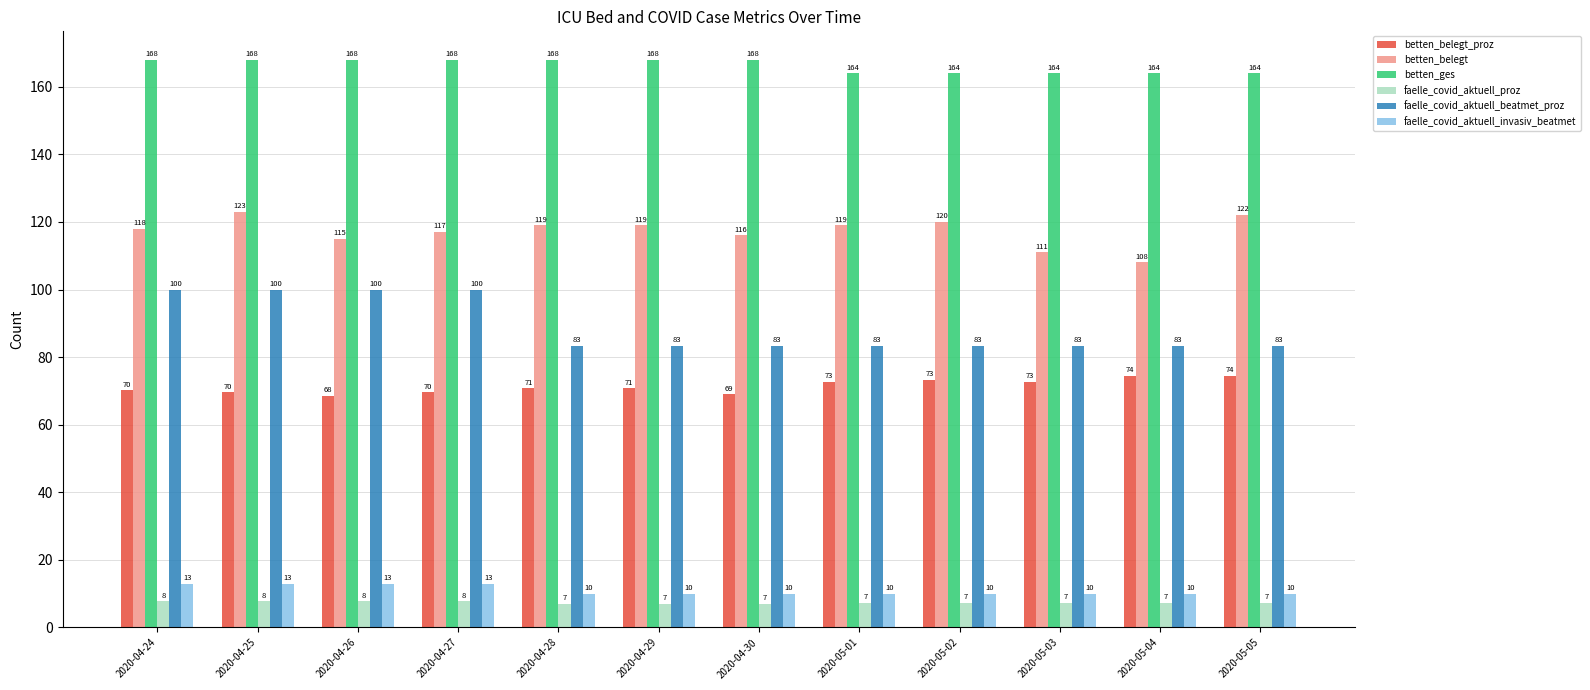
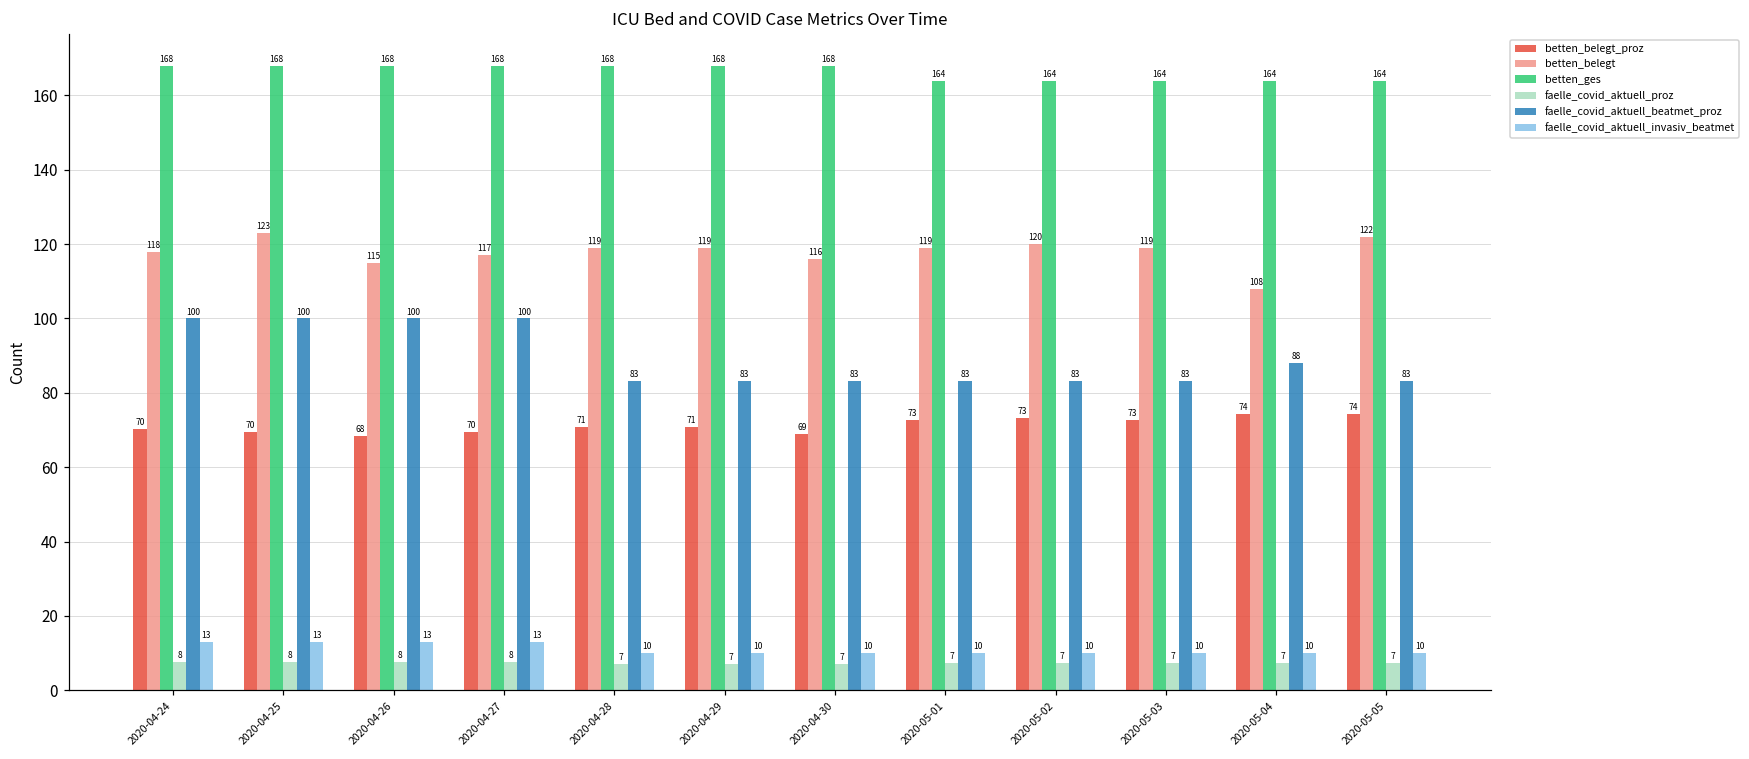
  {
    "betten_belegt_proz": {
      "2020-04-24": 70,
      "2020-04-25": 70,
      "2020-04-26": 68,
      "2020-04-27": 70,
      "2020-04-28": 71,
      "2020-04-29": 71,
      "2020-04-30": 69,
      "2020-05-01": 73,
      "2020-05-02": 73,
      "2020-05-03": 73,
      "2020-05-04": 74,
      "2020-05-05": 74
    },
    "betten_belegt": {
      "2020-04-24": 118,
      "2020-04-25": 123,
      "2020-04-26": 115,
      "2020-04-27": 117,
      "2020-04-28": 119,
      "2020-04-29": 119,
      "2020-04-30": 116,
      "2020-05-01": 119,
      "2020-05-02": 120,
-     "2020-05-03": 111,
+     "2020-05-03": 119,
      "2020-05-04": 108,
      "2020-05-05": 122
    },
    "betten_ges": {
      "2020-04-24": 168,
      "2020-04-25": 168,
      "2020-04-26": 168,
      "2020-04-27": 168,
      "2020-04-28": 168,
      "2020-04-29": 168,
      "2020-04-30": 168,
      "2020-05-01": 164,
      "2020-05-02": 164,
      "2020-05-03": 164,
      "2020-05-04": 164,
      "2020-05-05": 164
    },
    "faelle_covid_aktuell_proz": {
      "2020-04-24": 8,
      "2020-04-25": 8,
      "2020-04-26": 8,
      "2020-04-27": 8,
      "2020-04-28": 7,
      "2020-04-29": 7,
      "2020-04-30": 7,
      "2020-05-01": 7,
      "2020-05-02": 7,
      "2020-05-03": 7,
      "2020-05-04": 7,
      "2020-05-05": 7
    },
    "faelle_covid_aktuell_beatmet_proz": {
      "2020-04-24": 100,
      "2020-04-25": 100,
      "2020-04-26": 100,
      "2020-04-27": 100,
      "2020-04-28": 83,
      "2020-04-29": 83,
      "2020-04-30": 83,
      "2020-05-01": 83,
      "2020-05-02": 83,
      "2020-05-03": 83,
-     "2020-05-04": 83,
+     "2020-05-04": 88,
      "2020-05-05": 83
    },
    "faelle_covid_aktuell_invasiv_beatmet": {
      "2020-04-24": 13,
      "2020-04-25": 13,
      "2020-04-26": 13,
      "2020-04-27": 13,
      "2020-04-28": 10,
      "2020-04-29": 10,
      "2020-04-30": 10,
      "2020-05-01": 10,
      "2020-05-02": 10,
      "2020-05-03": 10,
      "2020-05-04": 10,
      "2020-05-05": 10
    }
  }
